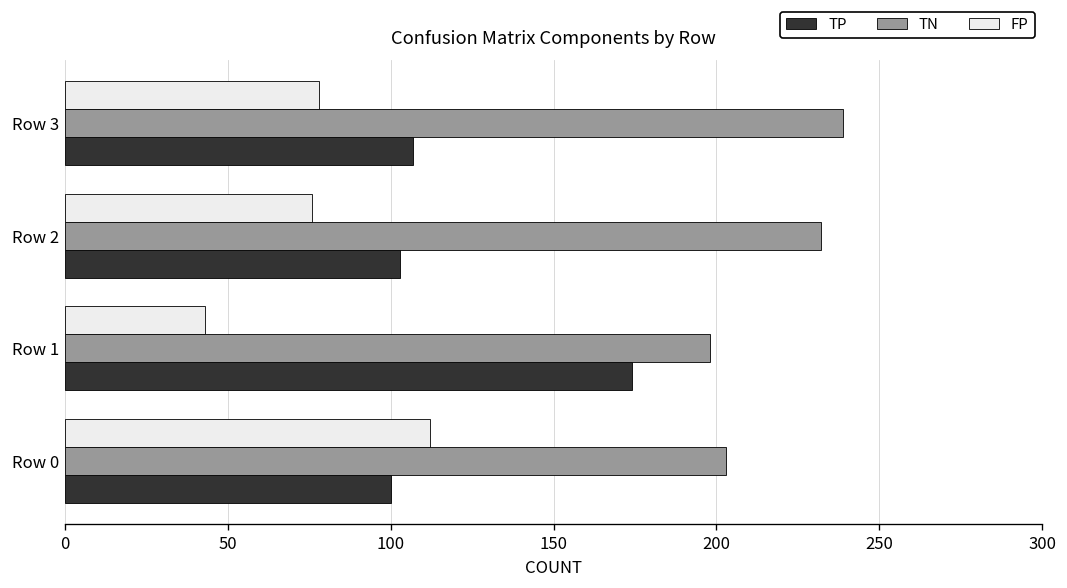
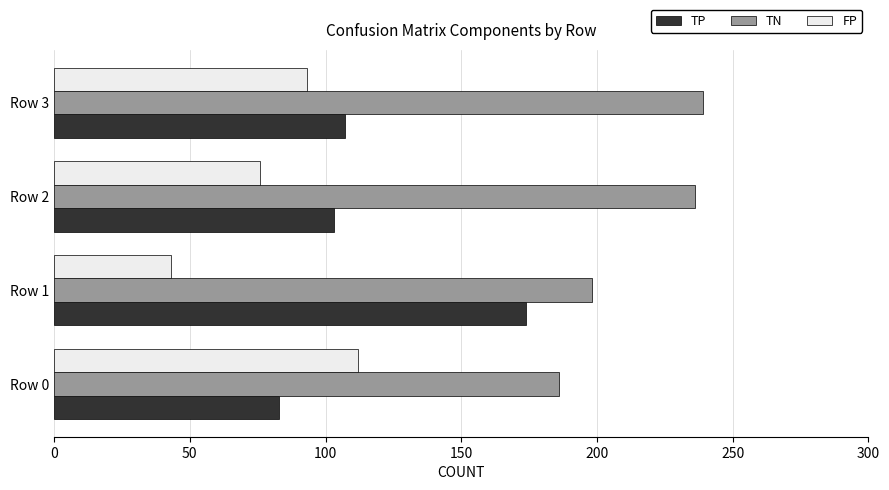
  {
    "TP": {
      "Row 3": 107,
      "Row 2": 103,
      "Row 1": 174,
-     "Row 0": 100
+     "Row 0": 83
    },
    "TN": {
      "Row 3": 239,
-     "Row 2": 232,
+     "Row 2": 236,
      "Row 1": 198,
-     "Row 0": 203
+     "Row 0": 186
    },
    "FP": {
-     "Row 3": 78,
+     "Row 3": 93,
      "Row 2": 76,
      "Row 1": 43,
      "Row 0": 112
    }
  }
